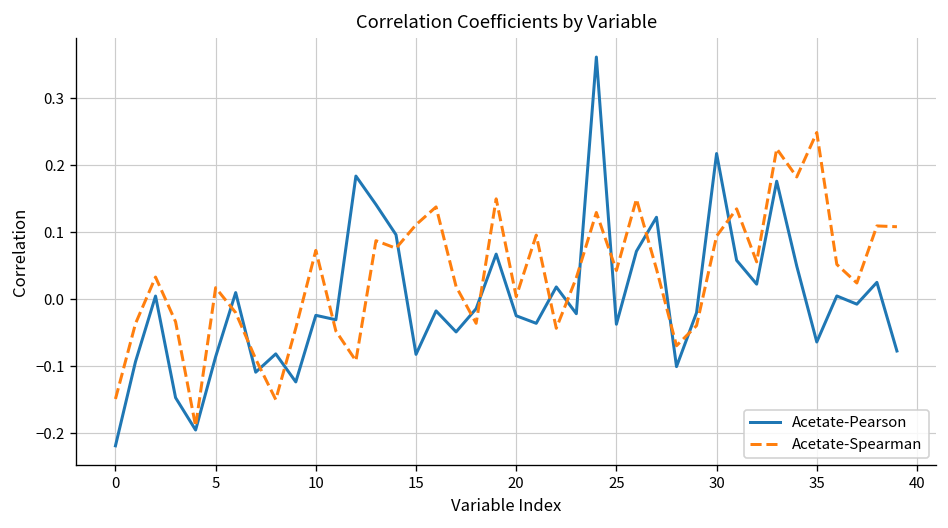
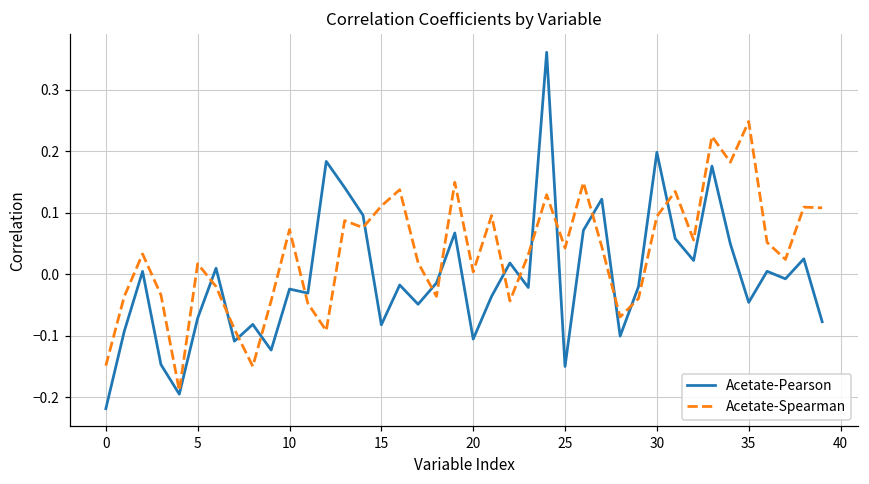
  {
    "Acetate-Pearson": {
      "0": -0.22,
-     "5": -0.09,
+     "5": -0.07,
      "10": -0.02,
      "15": -0.08,
-     "20": -0.02,
-     "25": -0.04,
-     "30": 0.22,
-     "35": -0.06
+     "20": -0.11,
+     "25": -0.15,
+     "30": 0.20,
+     "35": -0.05
    },
    "Acetate-Spearman": {
      "0": -0.15,
      "5": 0.02,
      "10": 0.07,
      "15": 0.11,
      "20": 0.00,
      "25": 0.04,
      "30": 0.09,
      "35": 0.25
    }
  }
